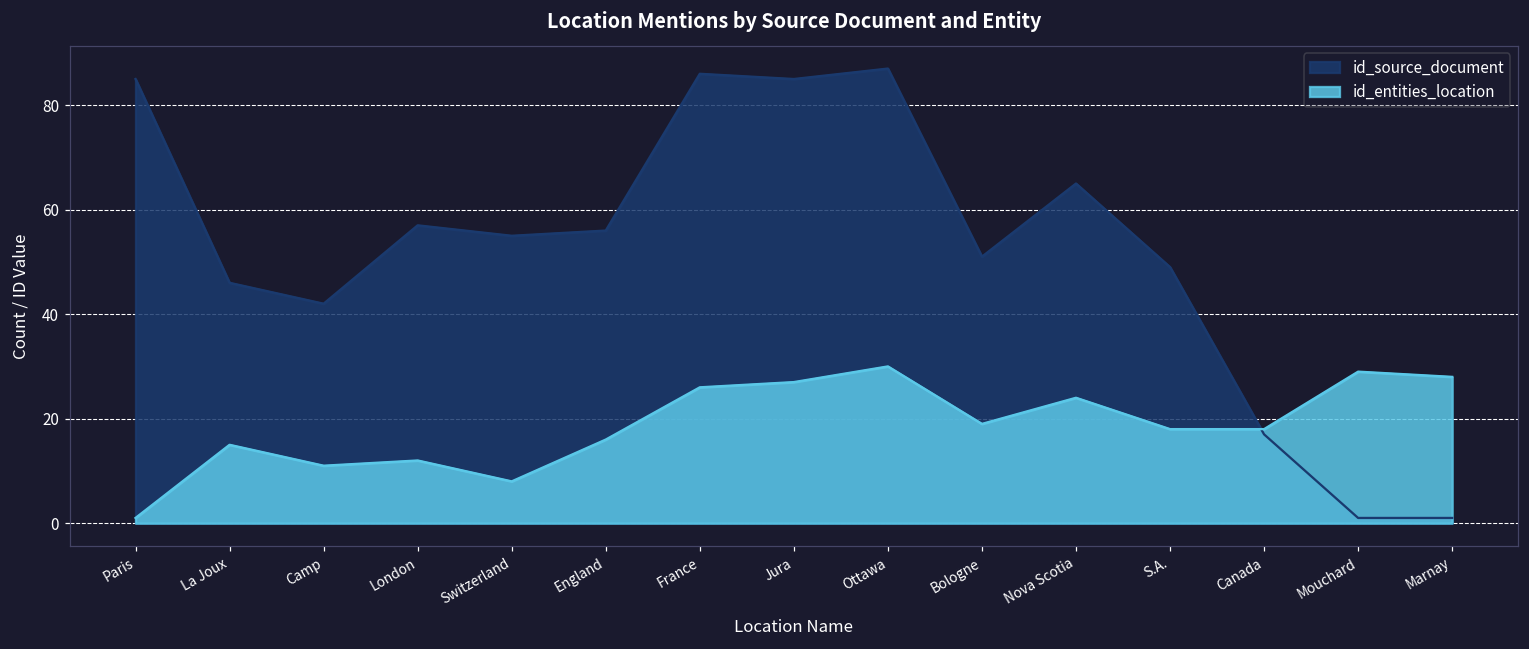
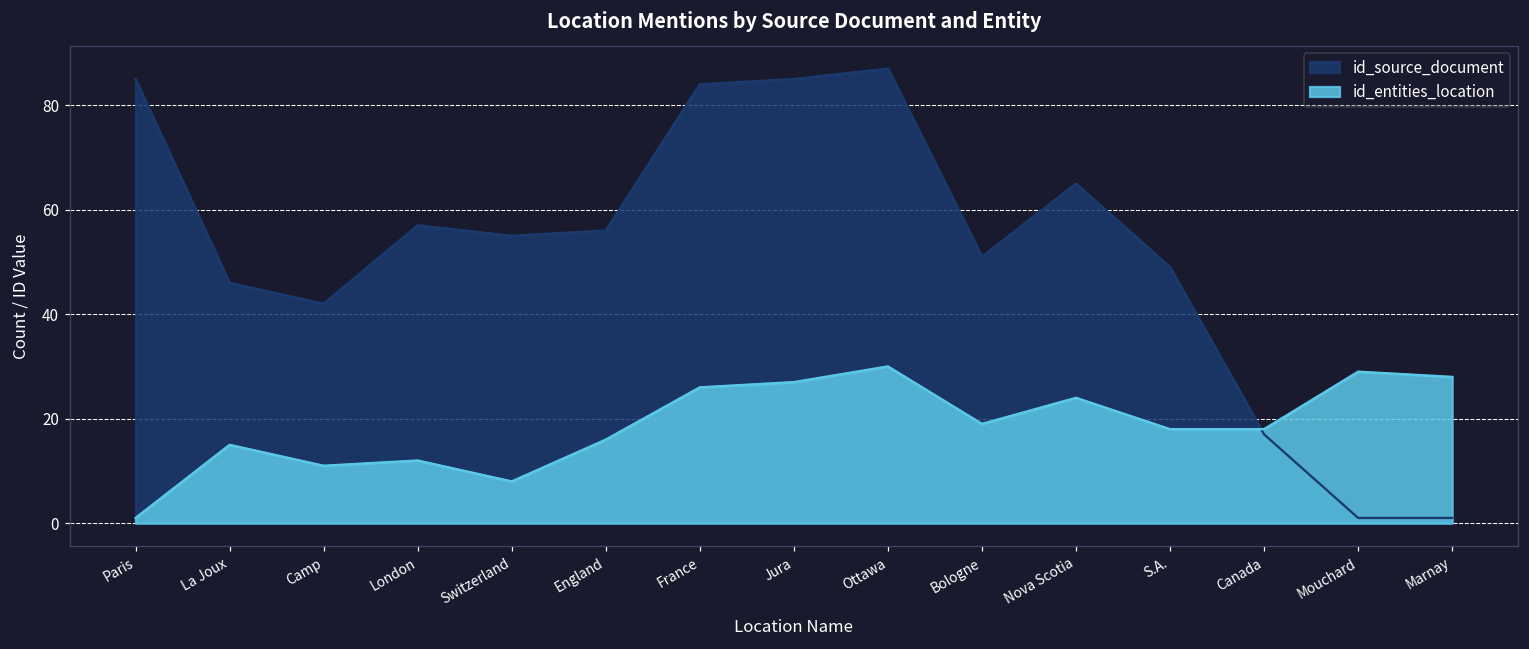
  {
    "id_source_document": {
      "Paris": 85,
      "La Joux": 46,
      "Camp": 42,
      "London": 57,
      "Switzerland": 55,
      "England": 56,
-     "France": 86,
+     "France": 84,
      "Jura": 85,
      "Ottawa": 87,
      "Bologne": 51,
      "Nova Scotia": 65,
      "S.A.": 49,
      "Canada": 17,
      "Mouchard": 1,
      "Marnay": 1
    },
    "id_entities_location": {
      "Paris": 1,
      "La Joux": 15,
      "Camp": 11,
      "London": 12,
      "Switzerland": 8,
      "England": 16,
      "France": 26,
      "Jura": 27,
      "Ottawa": 30,
      "Bologne": 19,
      "Nova Scotia": 24,
      "S.A.": 18,
      "Canada": 18,
      "Mouchard": 29,
      "Marnay": 28
    }
  }
